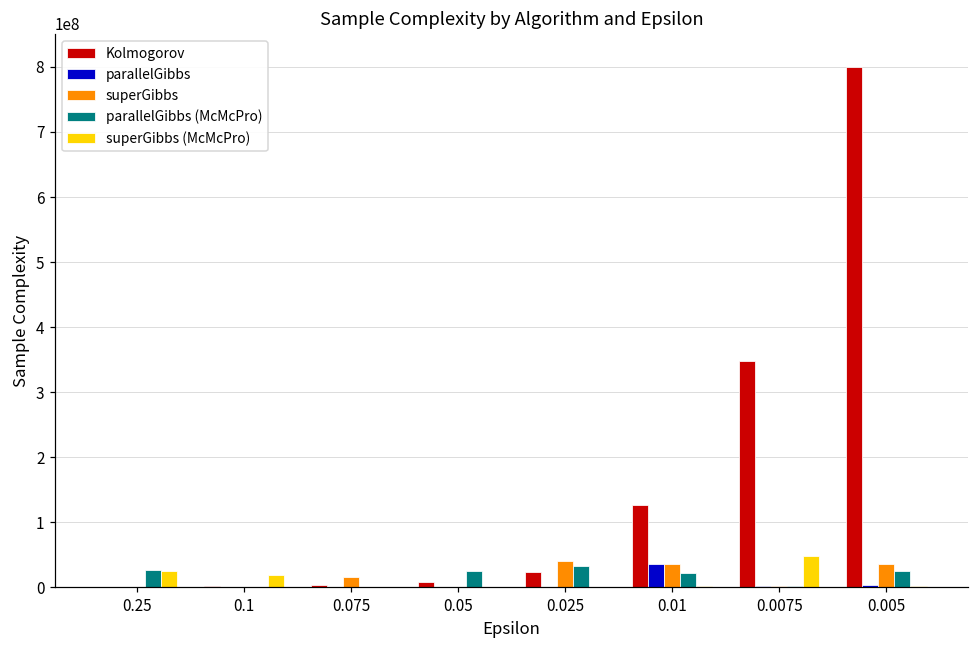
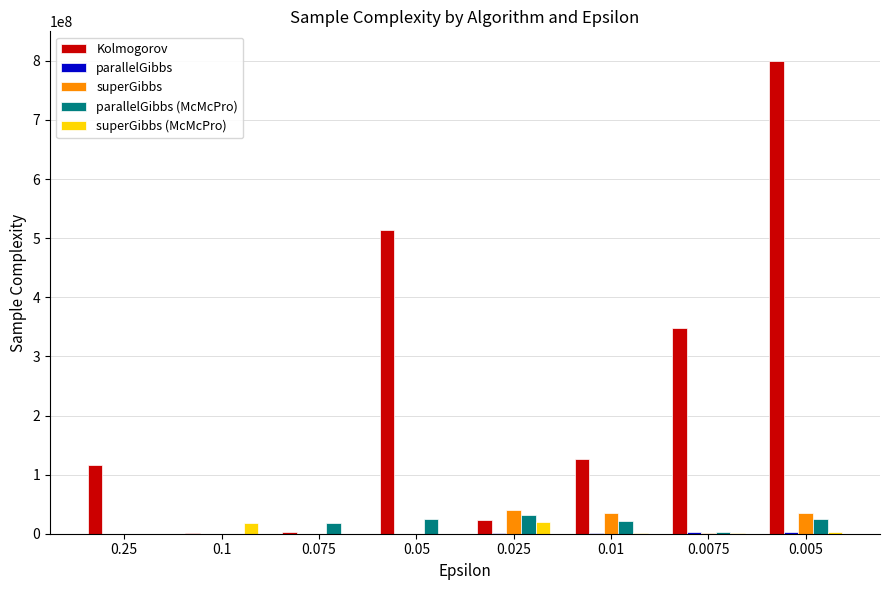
  {
    "Kolmogorov": {
-     "0.25": 0,
-     "0.05": 10000000,
+     "0.25": 120000000,
+     "0.05": 510000000,
      "0.025": 20000000,
      "0.01": 130000000,
      "0.0075": 350000000,
      "0.005": 800000000
    },
    "parallelGibbs": {
-     "0.01": 30000000
+     "0.01": 0
    },
    "superGibbs": {
-     "0.075": 20000000,
+     "0.075": 0,
      "0.025": 40000000,
      "0.01": 30000000,
      "0.005": 40000000
    },
    "parallelGibbs (McMcPro)": {
-     "0.25": 30000000,
-     "0.075": 0,
+     "0.25": 0,
+     "0.075": 20000000,
      "0.05": 20000000,
      "0.025": 30000000,
      "0.01": 20000000,
      "0.005": 20000000
    },
    "superGibbs (McMcPro)": {
-     "0.25": 20000000,
+     "0.25": 0,
      "0.1": 20000000,
-     "0.025": 0,
-     "0.0075": 50000000
+     "0.025": 20000000,
+     "0.0075": 0
    }
  }
